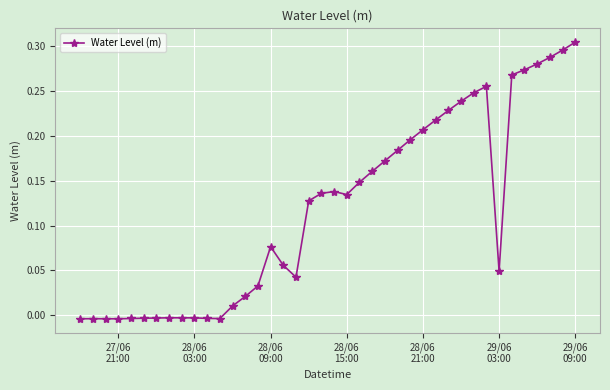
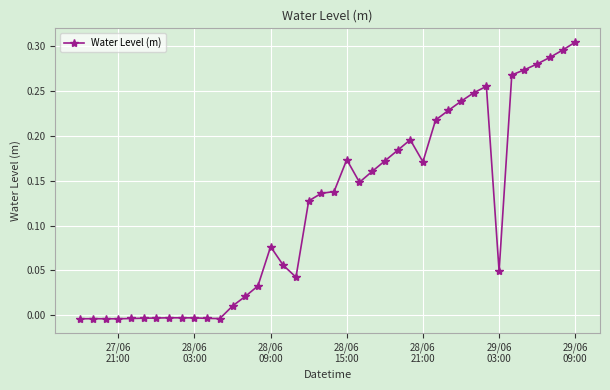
  {
    "27/06 21:00": 0.00,
    "28/06 03:00": 0.00,
    "28/06 09:00": 0.08,
-   "28/06 15:00": 0.13,
-   "28/06 21:00": 0.21,
+   "28/06 15:00": 0.17,
+   "28/06 21:00": 0.17,
    "29/06 03:00": 0.05,
    "29/06 09:00": 0.30
  }
